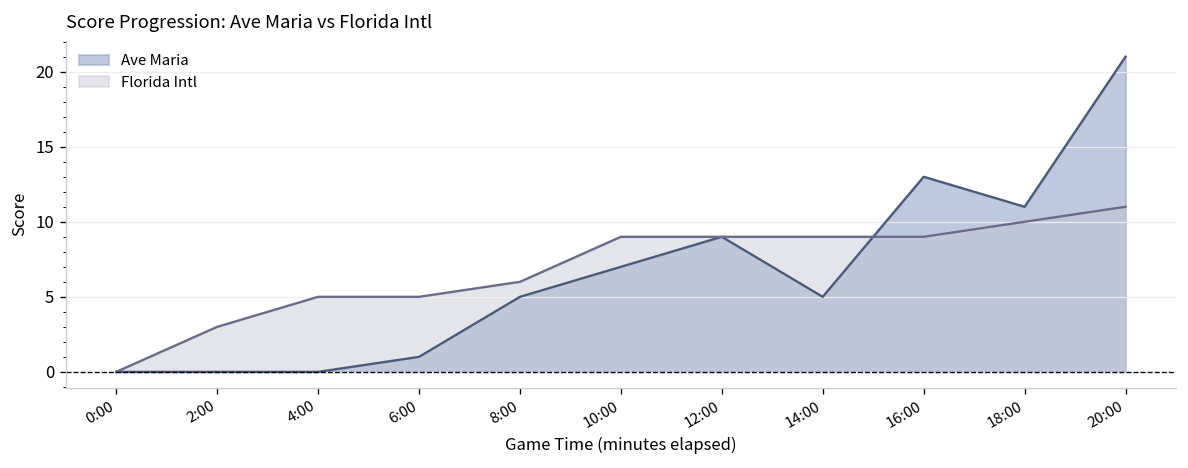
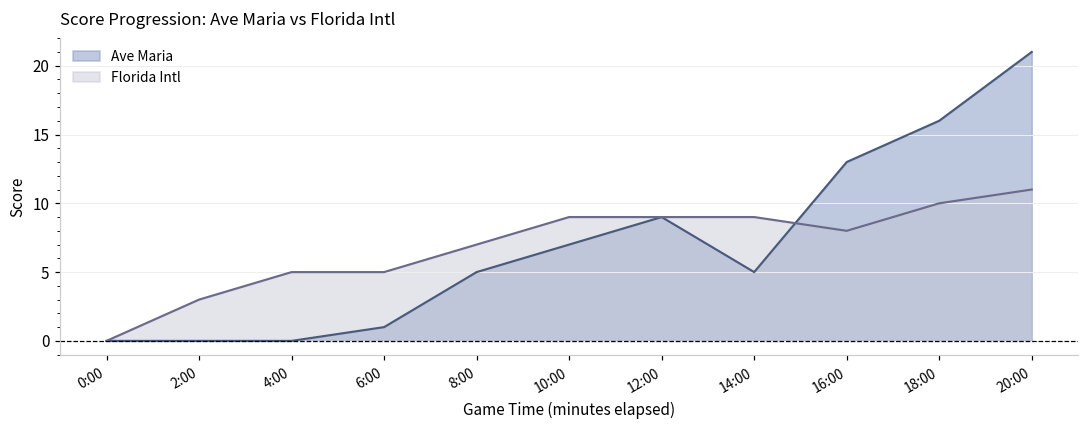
  {
    "Ave Maria": {
      "2:00": 0,
      "4:00": 0,
      "6:00": 1,
      "8:00": 5,
      "10:00": 7,
      "14:00": 5,
      "16:00": 13,
-     "18:00": 11,
+     "18:00": 16,
      "20:00": 21
    },
    "Florida Intl": {
      "2:00": 3,
      "4:00": 5,
      "6:00": 5,
-     "8:00": 6,
+     "8:00": 7,
      "10:00": 9,
      "14:00": 9,
-     "16:00": 9,
+     "16:00": 8,
      "18:00": 10,
      "20:00": 11
    }
  }
